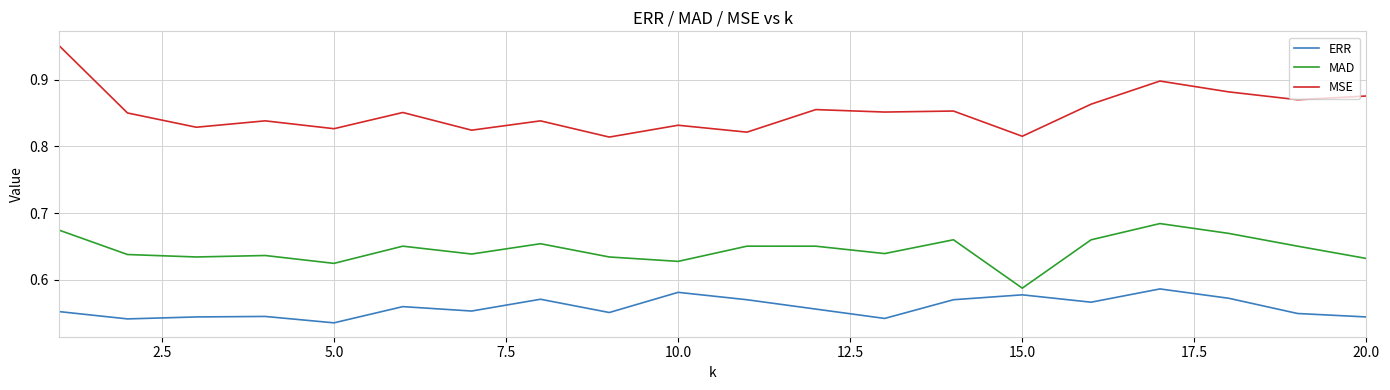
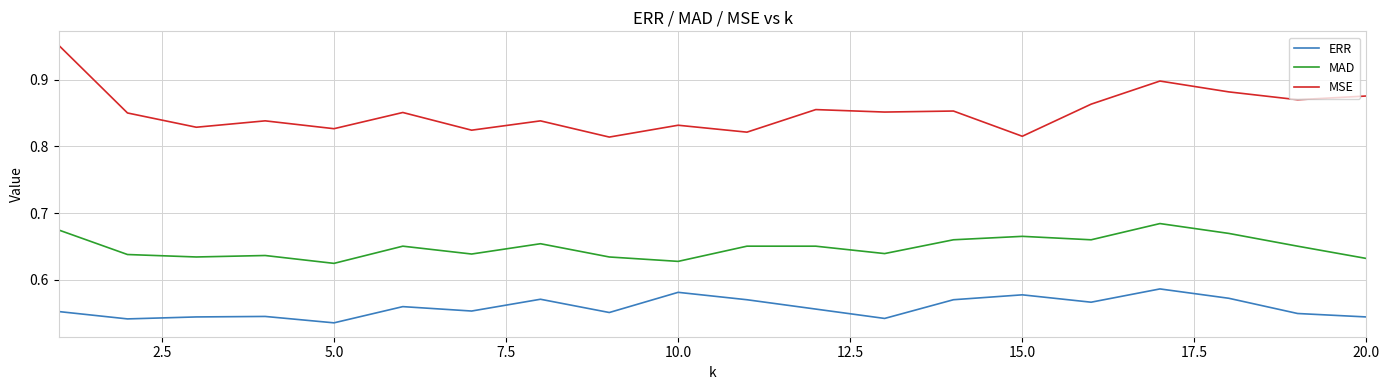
  {
    "ERR": {
      "5.0": 0.54,
      "10.0": 0.58,
      "15.0": 0.58,
      "20.0": 0.54
    },
    "MAD": {
      "5.0": 0.62,
      "10.0": 0.63,
-     "15.0": 0.59,
+     "15.0": 0.67,
      "20.0": 0.63
    },
    "MSE": {
      "5.0": 0.83,
      "10.0": 0.83,
      "15.0": 0.82,
      "20.0": 0.88
    }
  }
